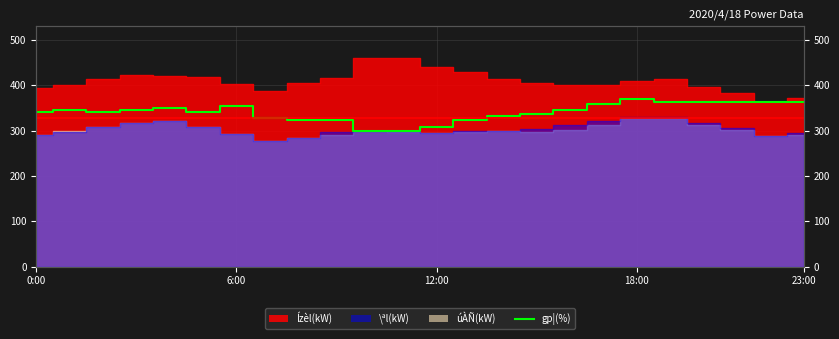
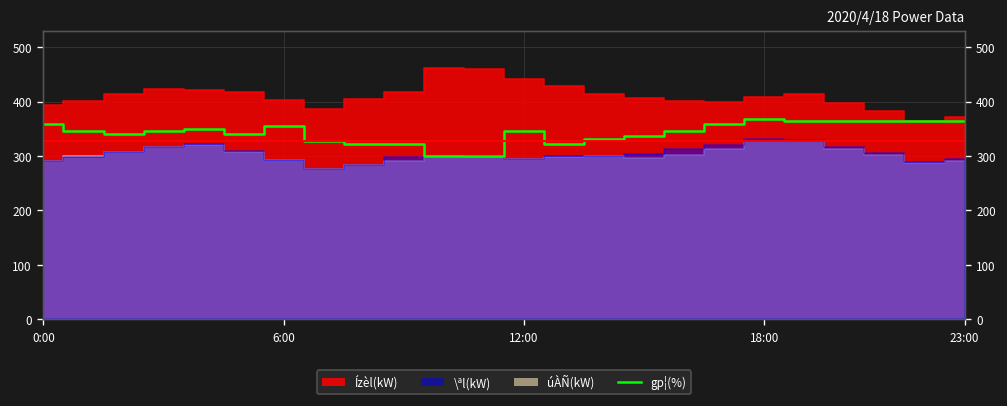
  {
    "gp¦(%)": {
-     "0:00": 340,
+     "0:00": 360,
      "6:00": 350,
-     "12:00": 310,
+     "12:00": 350,
      "18:00": 370,
      "23:00": 360
    }
  }
